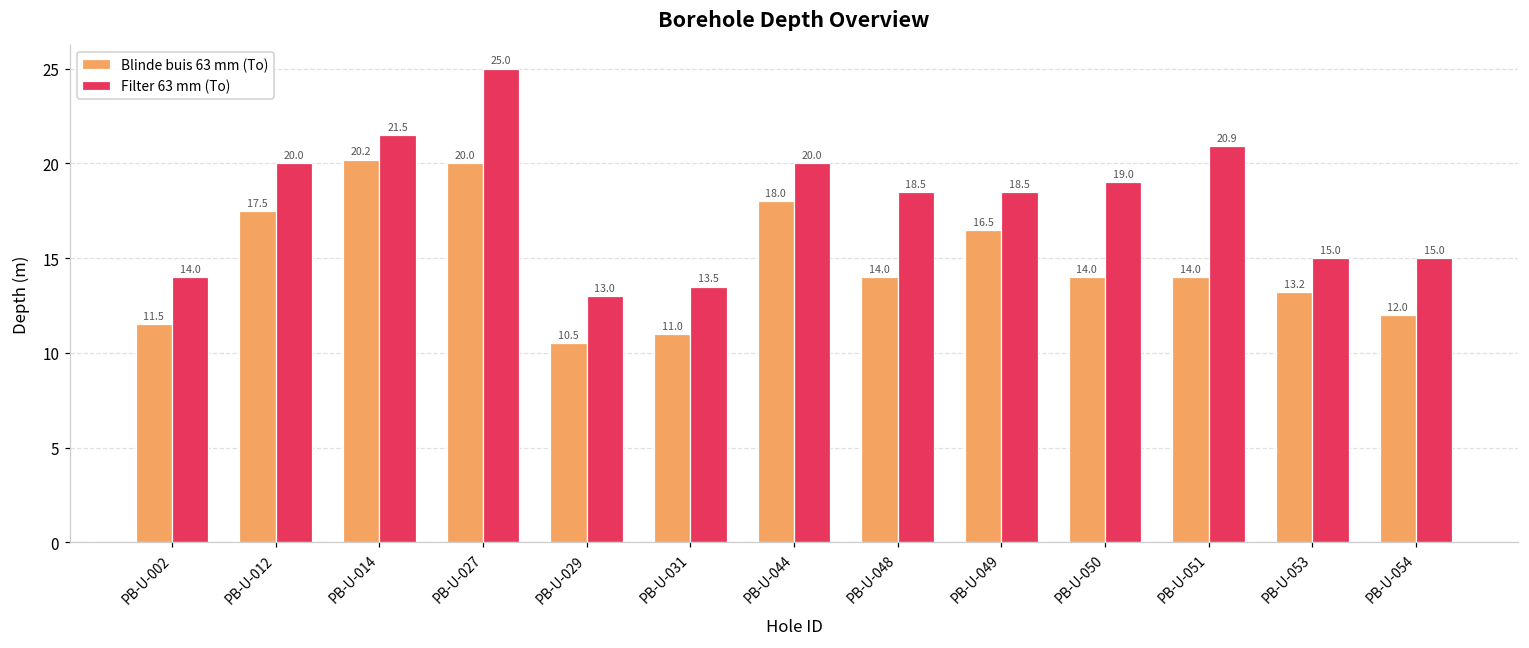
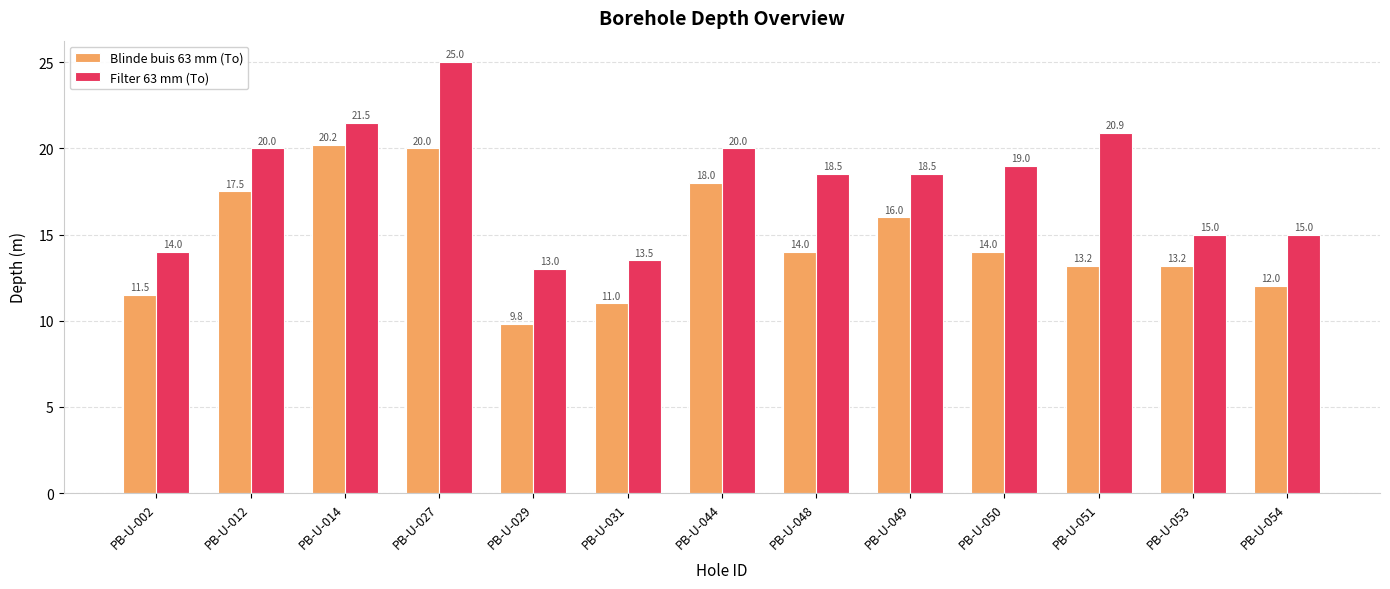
  {
    "Blinde buis 63 mm (To)": {
      "PB-U-002": 11.5,
      "PB-U-012": 17.5,
      "PB-U-014": 20.2,
      "PB-U-027": 20.0,
-     "PB-U-029": 10.5,
+     "PB-U-029": 9.8,
      "PB-U-031": 11.0,
      "PB-U-044": 18.0,
      "PB-U-048": 14.0,
-     "PB-U-049": 16.5,
+     "PB-U-049": 16.0,
      "PB-U-050": 14.0,
-     "PB-U-051": 14.0,
+     "PB-U-051": 13.2,
      "PB-U-053": 13.2,
      "PB-U-054": 12.0
    },
    "Filter 63 mm (To)": {
      "PB-U-002": 14.0,
      "PB-U-012": 20.0,
      "PB-U-014": 21.5,
      "PB-U-027": 25.0,
      "PB-U-029": 13.0,
      "PB-U-031": 13.5,
      "PB-U-044": 20.0,
      "PB-U-048": 18.5,
      "PB-U-049": 18.5,
      "PB-U-050": 19.0,
      "PB-U-051": 20.9,
      "PB-U-053": 15.0,
      "PB-U-054": 15.0
    }
  }
